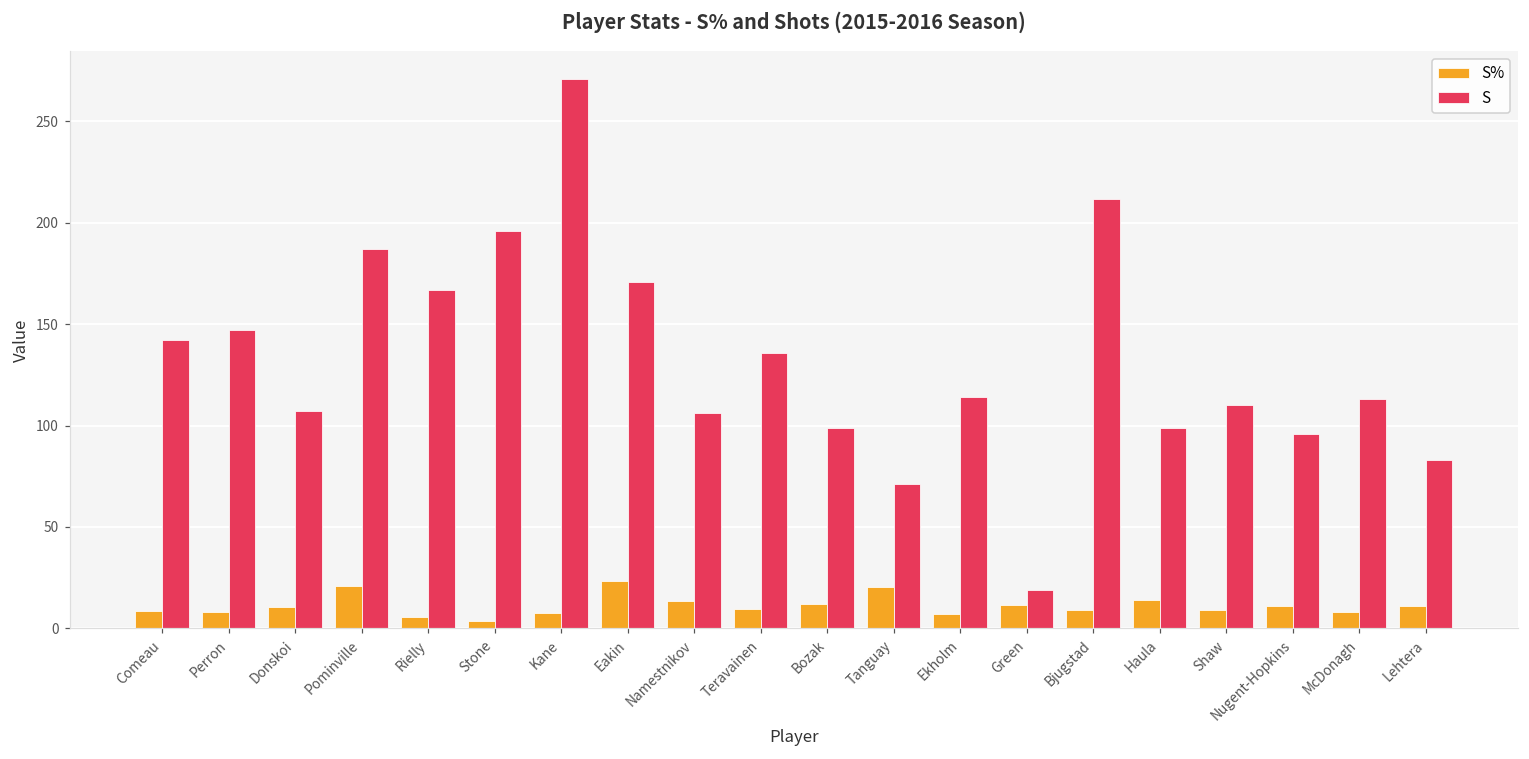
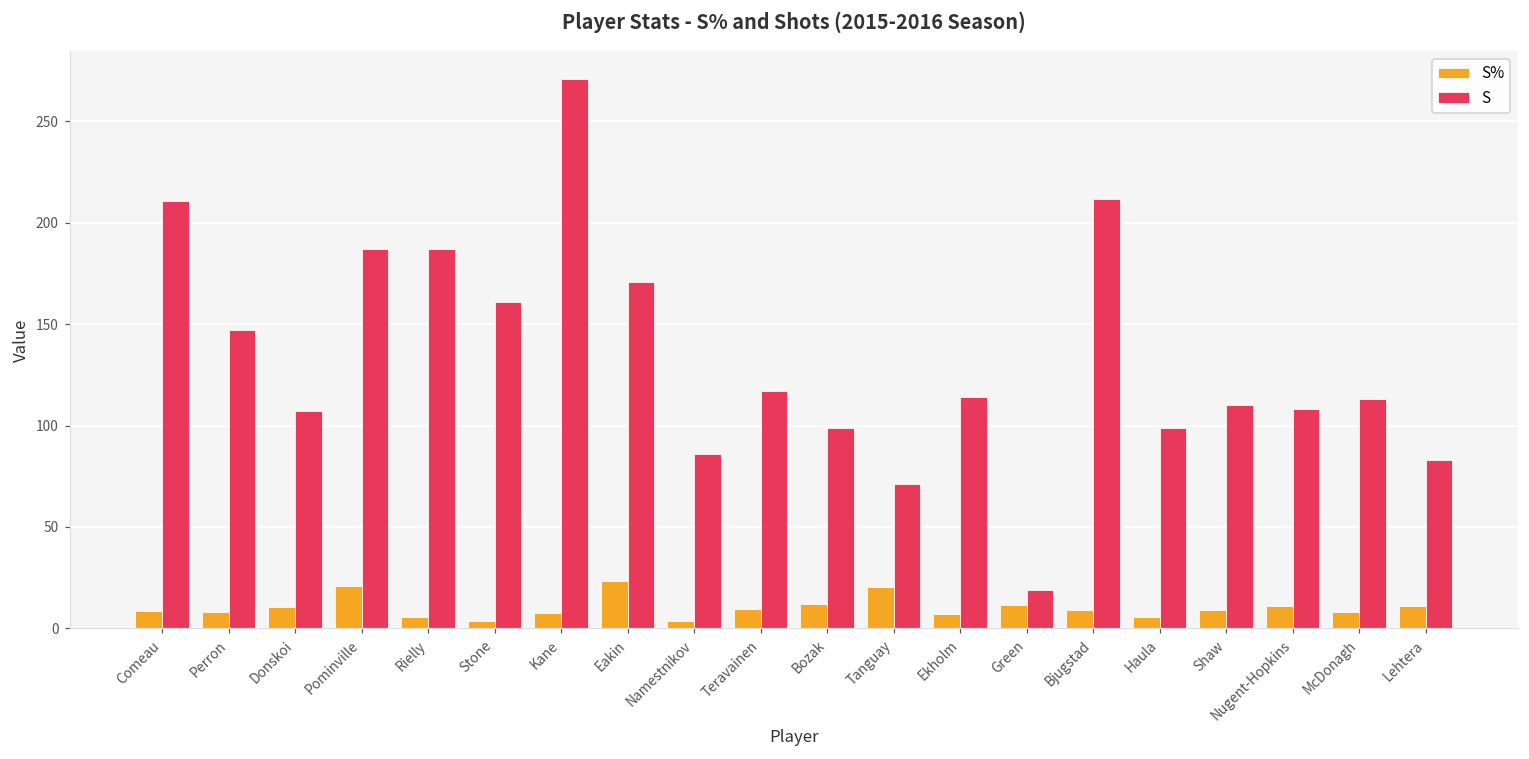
  {
    "S%": {
      "Comeau": 9,
      "Perron": 8,
      "Donskoi": 10,
      "Pominville": 21,
      "Rielly": 5,
      "Stone": 4,
      "Kane": 7,
      "Eakin": 24,
-     "Namestnikov": 13,
+     "Namestnikov": 4,
      "Teravainen": 10,
      "Bozak": 12,
      "Tanguay": 20,
      "Ekholm": 7,
      "Green": 11,
      "Bjugstad": 9,
-     "Haula": 14,
+     "Haula": 6,
      "Shaw": 9,
      "Nugent-Hopkins": 11,
      "McDonagh": 8,
      "Lehtera": 11
    },
    "S": {
-     "Comeau": 142,
+     "Comeau": 211,
      "Perron": 147,
      "Donskoi": 107,
      "Pominville": 187,
-     "Rielly": 167,
-     "Stone": 196,
+     "Rielly": 187,
+     "Stone": 161,
      "Kane": 271,
      "Eakin": 171,
-     "Namestnikov": 106,
-     "Teravainen": 136,
+     "Namestnikov": 86,
+     "Teravainen": 117,
      "Bozak": 99,
      "Tanguay": 71,
      "Ekholm": 114,
      "Green": 19,
      "Bjugstad": 212,
      "Haula": 99,
      "Shaw": 110,
-     "Nugent-Hopkins": 96,
+     "Nugent-Hopkins": 108,
      "McDonagh": 113,
      "Lehtera": 83
    }
  }
